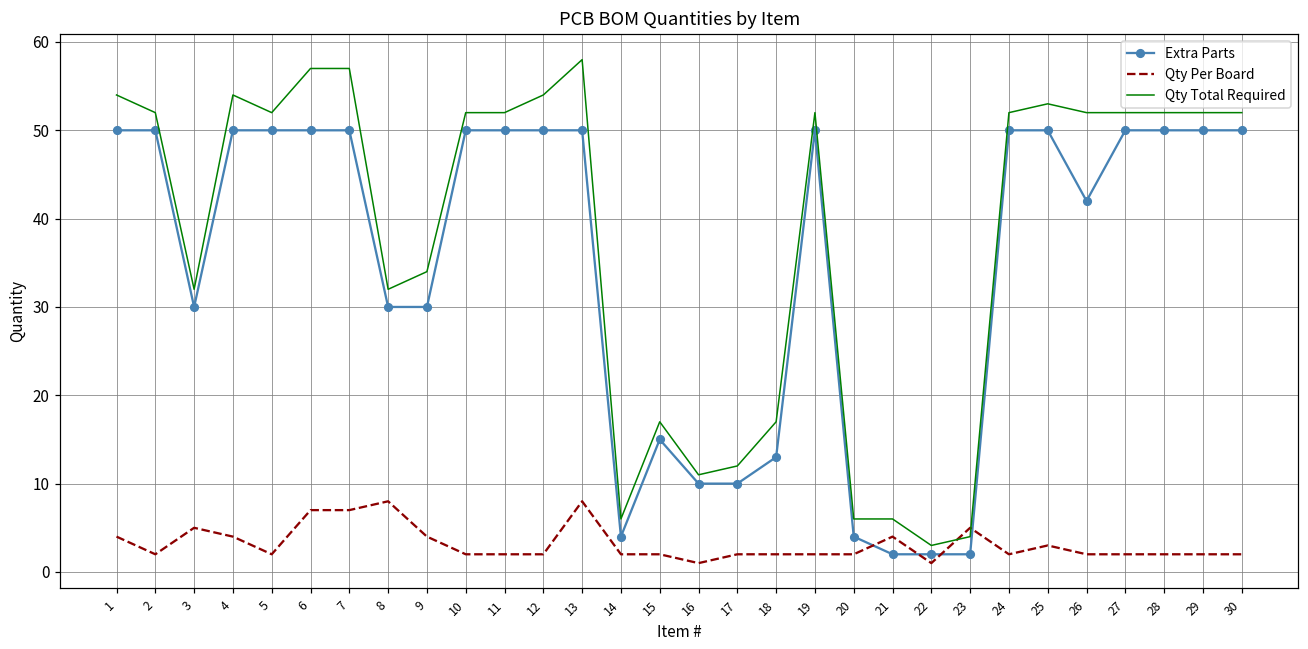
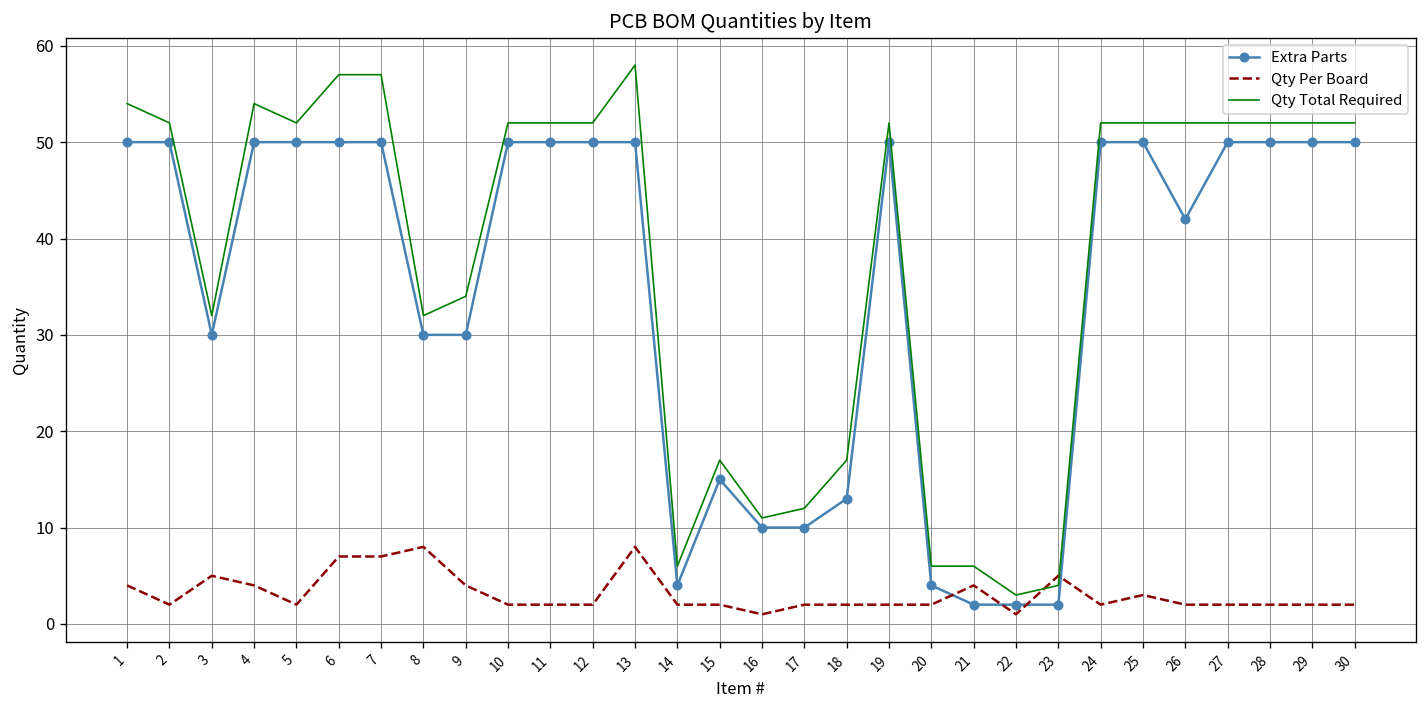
  {
    "Extra Parts": {
      "1": 50,
      "2": 50,
      "3": 30,
      "4": 50,
      "5": 50,
      "6": 50,
      "7": 50,
      "8": 30,
      "9": 30,
      "10": 50,
      "11": 50,
      "12": 50,
      "13": 50,
      "14": 4,
      "15": 15,
      "16": 10,
      "17": 10,
      "18": 13,
      "19": 50,
      "20": 4,
      "21": 2,
      "22": 2,
      "23": 2,
      "24": 50,
      "25": 50,
      "26": 42,
      "27": 50,
      "28": 50,
      "29": 50,
      "30": 50
    },
    "Qty Per Board": {
      "1": 4,
      "2": 2,
      "3": 5,
      "4": 4,
      "5": 2,
      "6": 7,
      "7": 7,
      "8": 8,
      "9": 4,
      "10": 2,
      "11": 2,
      "12": 2,
      "13": 8,
      "14": 2,
      "15": 2,
      "16": 1,
      "17": 2,
      "18": 2,
      "19": 2,
      "20": 2,
      "21": 4,
      "22": 1,
      "23": 5,
      "24": 2,
      "25": 3,
      "26": 2,
      "27": 2,
      "28": 2,
      "29": 2,
      "30": 2
    },
    "Qty Total Required": {
      "1": 54,
      "2": 52,
      "3": 32,
      "4": 54,
      "5": 52,
      "6": 57,
      "7": 57,
      "8": 32,
      "9": 34,
      "10": 52,
      "11": 52,
-     "12": 54,
+     "12": 52,
      "13": 58,
      "14": 6,
      "15": 17,
      "16": 11,
      "17": 12,
      "18": 17,
      "19": 52,
      "20": 6,
      "21": 6,
      "22": 3,
      "23": 4,
      "24": 52,
-     "25": 53,
+     "25": 52,
      "26": 52,
      "27": 52,
      "28": 52,
      "29": 52,
      "30": 52
    }
  }
